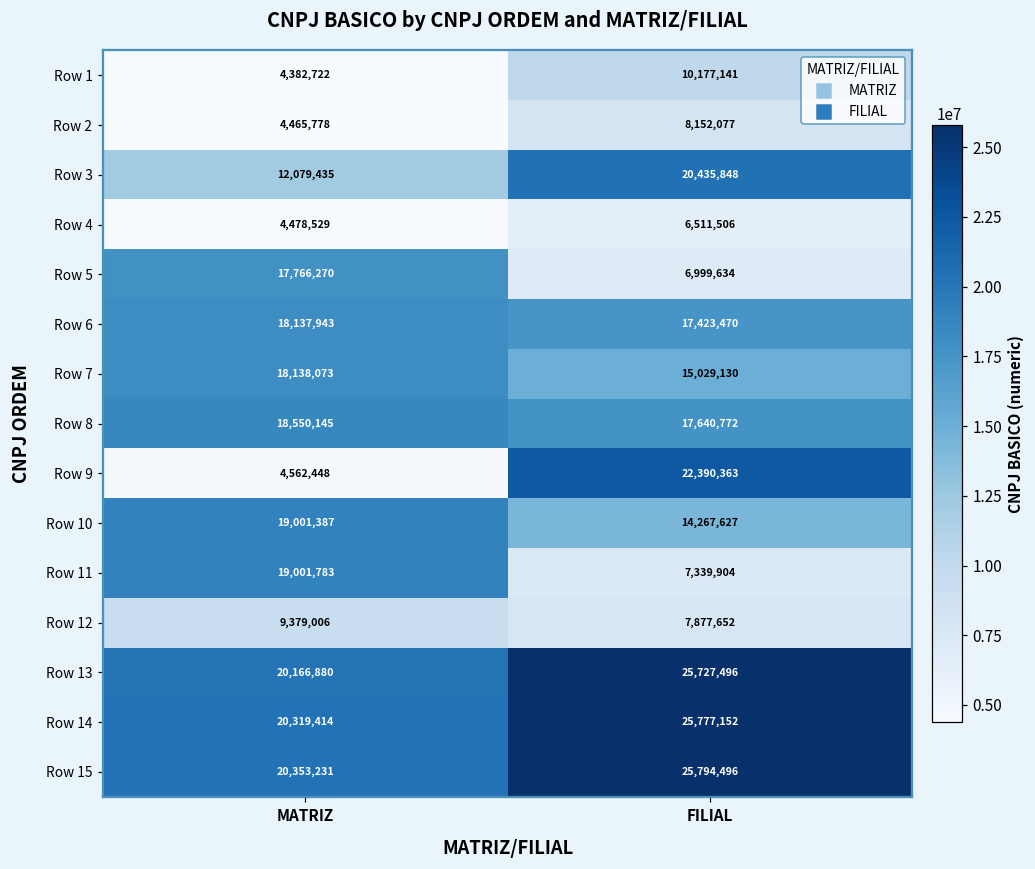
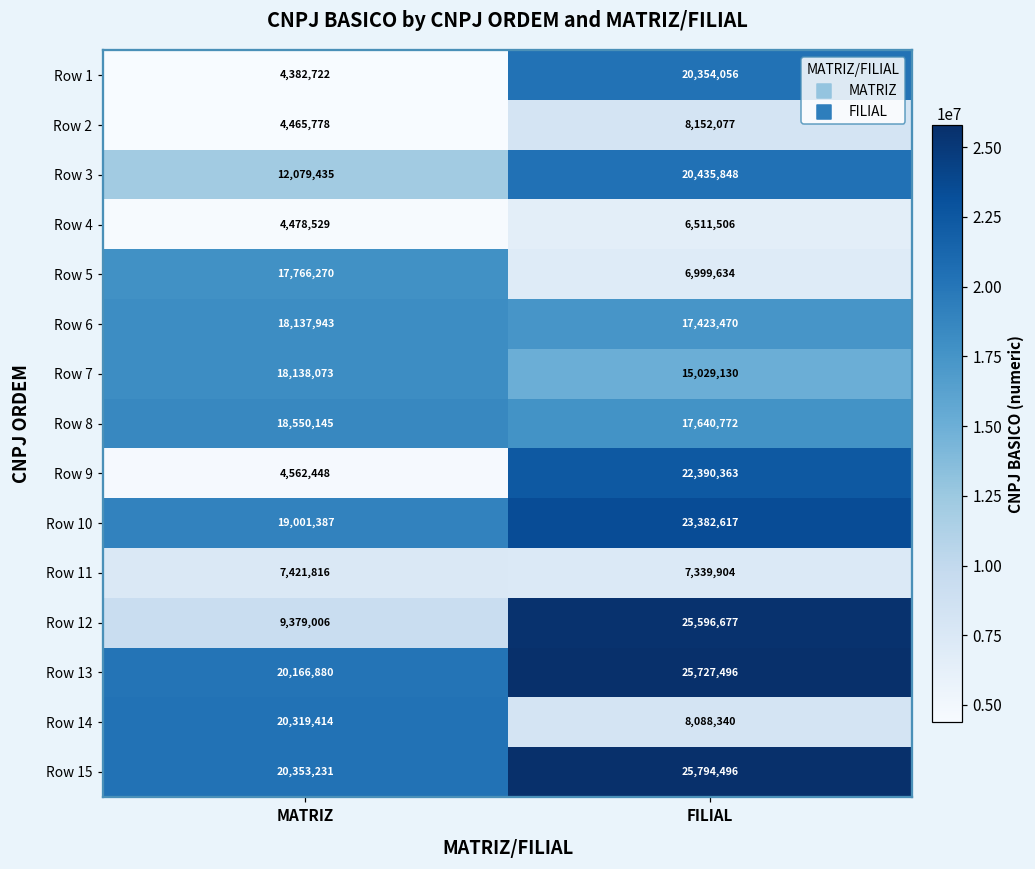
  {
    "Row 1": {
      "MATRIZ": "4,382,722",
-     "FILIAL": "10,177,141"
+     "FILIAL": "20,354,056"
    },
    "Row 2": {
      "MATRIZ": "4,465,778",
      "FILIAL": "8,152,077"
    },
    "Row 3": {
      "MATRIZ": "12,079,435",
      "FILIAL": "20,435,848"
    },
    "Row 4": {
      "MATRIZ": "4,478,529",
      "FILIAL": "6,511,506"
    },
    "Row 5": {
      "MATRIZ": "17,766,270",
      "FILIAL": "6,999,634"
    },
    "Row 6": {
      "MATRIZ": "18,137,943",
      "FILIAL": "17,423,470"
    },
    "Row 7": {
      "MATRIZ": "18,138,073",
      "FILIAL": "15,029,130"
    },
    "Row 8": {
      "MATRIZ": "18,550,145",
      "FILIAL": "17,640,772"
    },
    "Row 9": {
      "MATRIZ": "4,562,448",
      "FILIAL": "22,390,363"
    },
    "Row 10": {
      "MATRIZ": "19,001,387",
-     "FILIAL": "14,267,627"
+     "FILIAL": "23,382,617"
    },
    "Row 11": {
-     "MATRIZ": "19,001,783",
+     "MATRIZ": "7,421,816",
      "FILIAL": "7,339,904"
    },
    "Row 12": {
      "MATRIZ": "9,379,006",
-     "FILIAL": "7,877,652"
+     "FILIAL": "25,596,677"
    },
    "Row 13": {
      "MATRIZ": "20,166,880",
      "FILIAL": "25,727,496"
    },
    "Row 14": {
      "MATRIZ": "20,319,414",
-     "FILIAL": "25,777,152"
+     "FILIAL": "8,088,340"
    },
    "Row 15": {
      "MATRIZ": "20,353,231",
      "FILIAL": "25,794,496"
    }
  }
